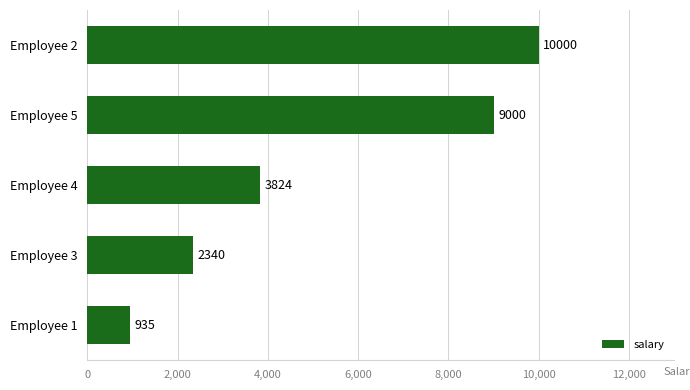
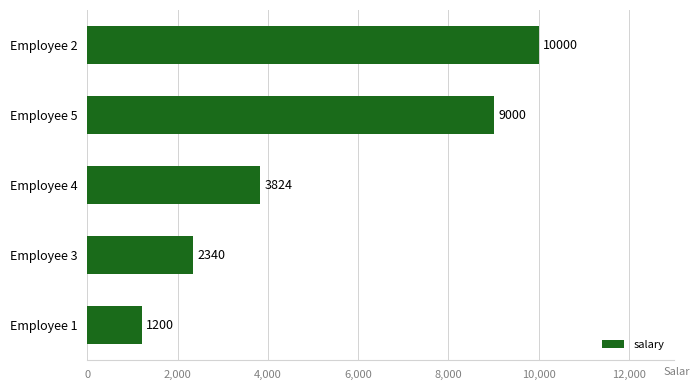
  {
    "Employee 2": 10000,
    "Employee 5": 9000,
    "Employee 4": 3824,
    "Employee 3": 2340,
-   "Employee 1": 935
+   "Employee 1": 1200
  }
